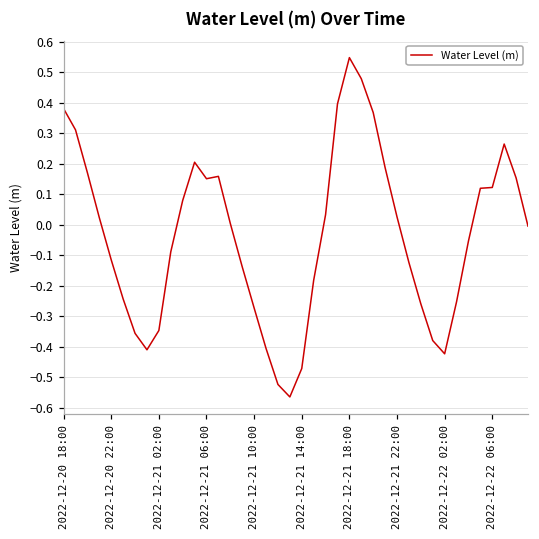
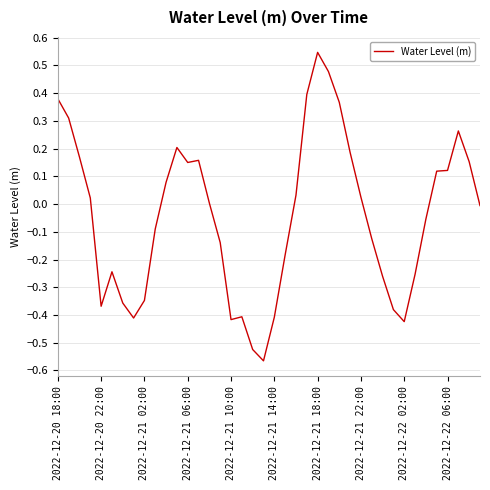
  {
    "2022-12-20 18:00": 0.38,
-   "2022-12-20 22:00": -0.12,
+   "2022-12-20 22:00": -0.37,
    "2022-12-21 02:00": -0.35,
    "2022-12-21 06:00": 0.15,
-   "2022-12-21 10:00": -0.27,
-   "2022-12-21 14:00": -0.47,
+   "2022-12-21 10:00": -0.42,
+   "2022-12-21 14:00": -0.41,
    "2022-12-21 18:00": 0.55,
    "2022-12-21 22:00": 0.02,
    "2022-12-22 02:00": -0.42,
    "2022-12-22 06:00": 0.12
  }
